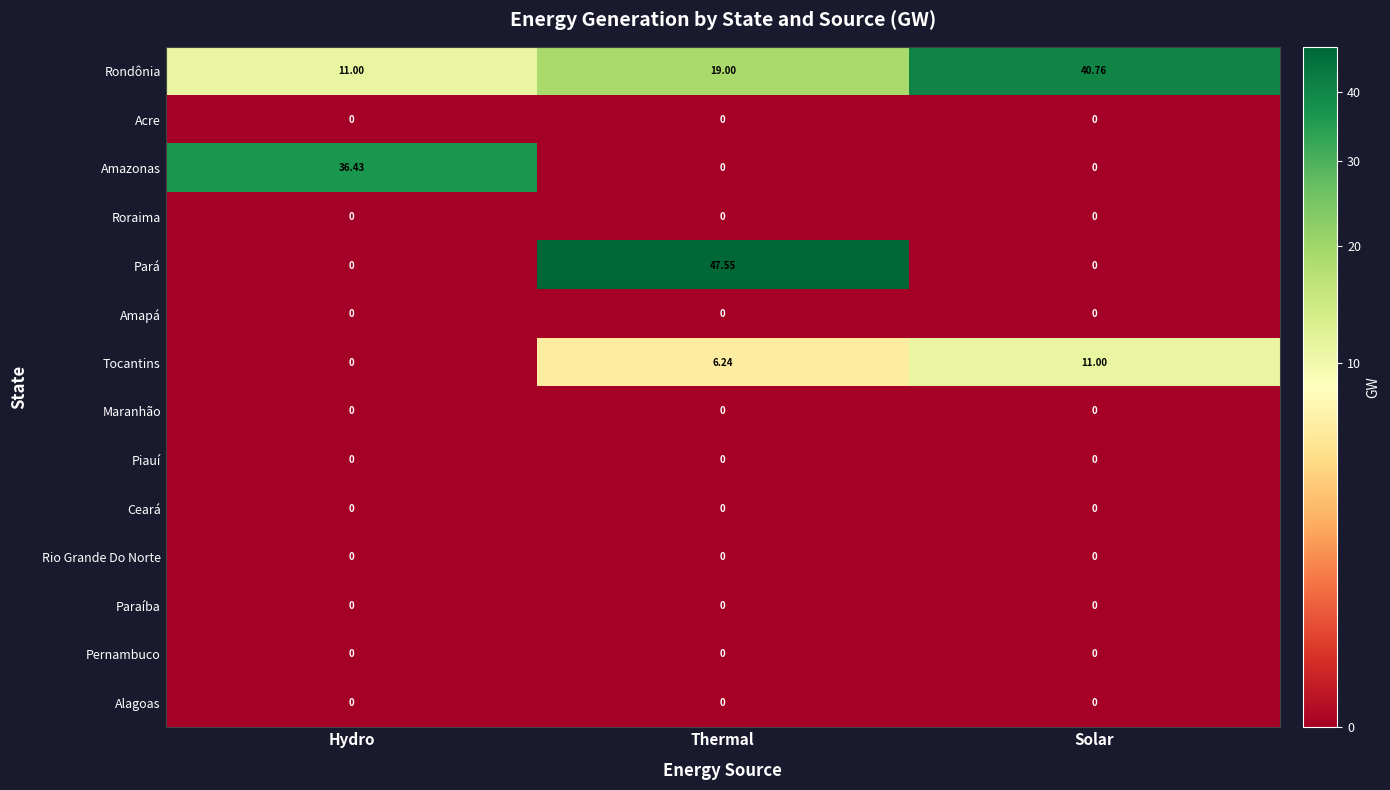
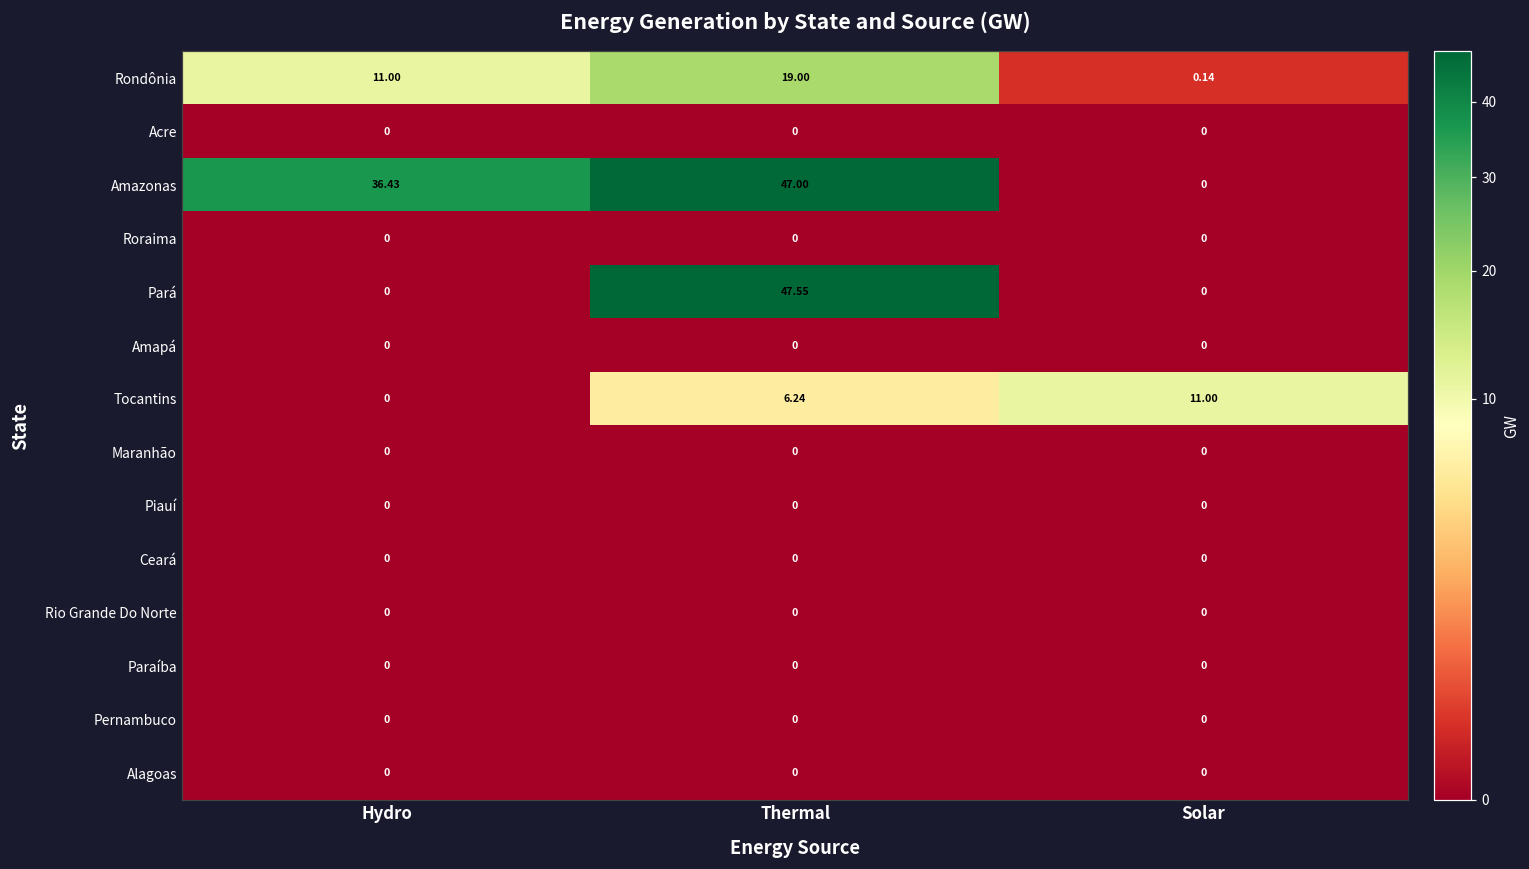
  {
    "Rondônia": {
      "Hydro": 11.00,
      "Thermal": 19.00,
-     "Solar": 40.76
+     "Solar": 0.14
    },
    "Acre": {
      "Hydro": 0,
      "Thermal": 0,
      "Solar": 0
    },
    "Amazonas": {
      "Hydro": 36.43,
-     "Thermal": 0,
+     "Thermal": 47.00,
      "Solar": 0
    },
    "Roraima": {
      "Hydro": 0,
      "Thermal": 0,
      "Solar": 0
    },
    "Pará": {
      "Hydro": 0,
      "Thermal": 47.55,
      "Solar": 0
    },
    "Amapá": {
      "Hydro": 0,
      "Thermal": 0,
      "Solar": 0
    },
    "Tocantins": {
      "Hydro": 0,
      "Thermal": 6.24,
      "Solar": 11.00
    },
    "Maranhão": {
      "Hydro": 0,
      "Thermal": 0,
      "Solar": 0
    },
    "Piauí": {
      "Hydro": 0,
      "Thermal": 0,
      "Solar": 0
    },
    "Ceará": {
      "Hydro": 0,
      "Thermal": 0,
      "Solar": 0
    },
    "Rio Grande Do Norte": {
      "Hydro": 0,
      "Thermal": 0,
      "Solar": 0
    },
    "Paraíba": {
      "Hydro": 0,
      "Thermal": 0,
      "Solar": 0
    },
    "Pernambuco": {
      "Hydro": 0,
      "Thermal": 0,
      "Solar": 0
    },
    "Alagoas": {
      "Hydro": 0,
      "Thermal": 0,
      "Solar": 0
    }
  }
